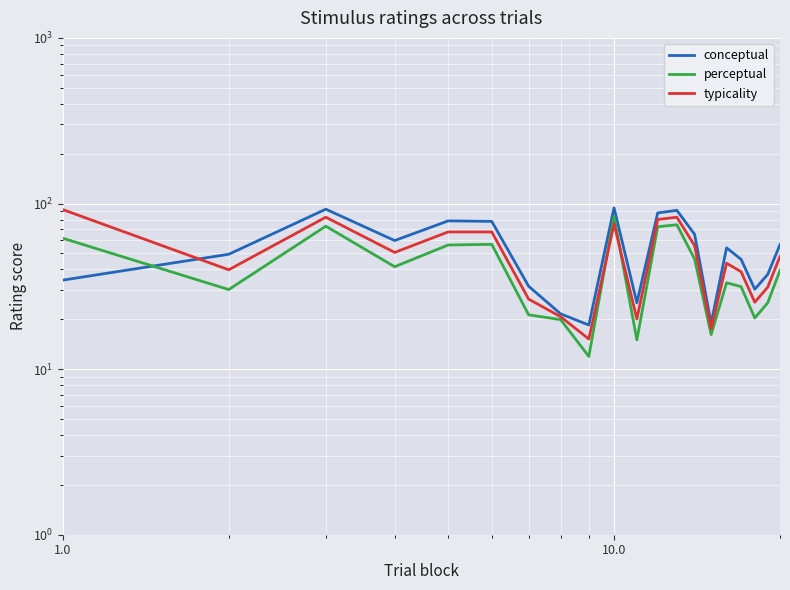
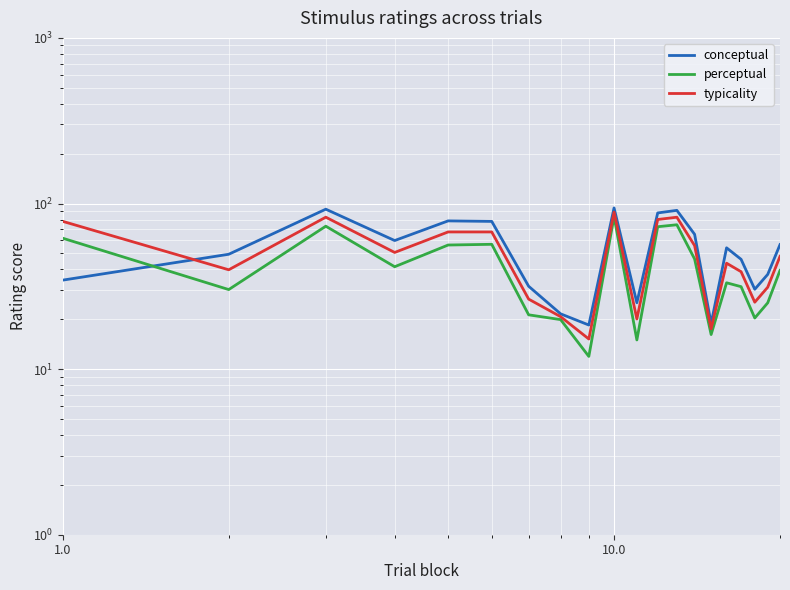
  {
    "conceptual": {
      "1.0": 34,
      "10.0": 90
    },
    "perceptual": {
      "1.0": 62,
      "10.0": 80
    },
    "typicality": {
-     "1.0": 90,
-     "10.0": 80
+     "1.0": 80,
+     "10.0": 90
    }
  }
